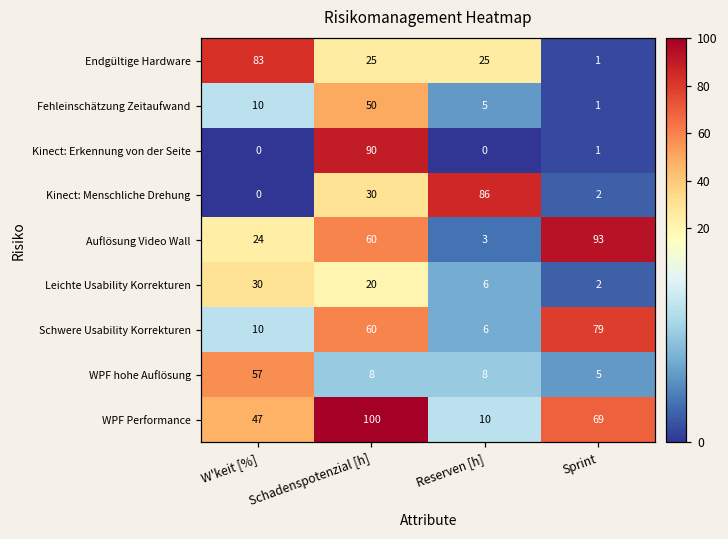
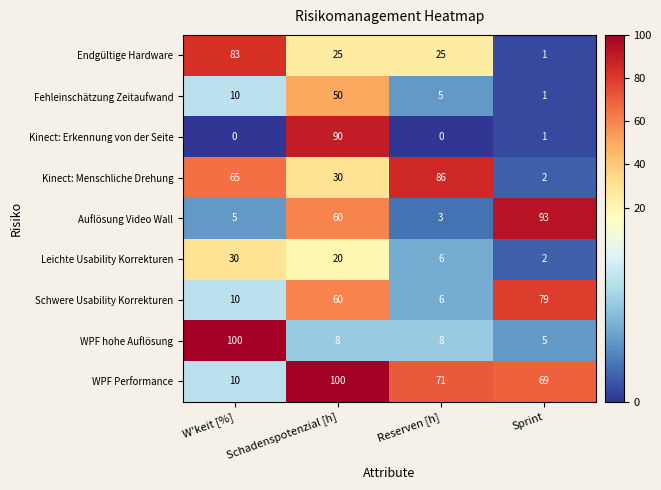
  {
    "Endgültige Hardware": {
      "W'keit [%]": 83,
      "Schadenspotenzial [h]": 25,
      "Reserven [h]": 25,
      "Sprint": 1
    },
    "Fehleinschätzung Zeitaufwand": {
      "W'keit [%]": 10,
      "Schadenspotenzial [h]": 50,
      "Reserven [h]": 5,
      "Sprint": 1
    },
    "Kinect: Erkennung von der Seite": {
      "W'keit [%]": 0,
      "Schadenspotenzial [h]": 90,
      "Reserven [h]": 0,
      "Sprint": 1
    },
    "Kinect: Menschliche Drehung": {
-     "W'keit [%]": 0,
+     "W'keit [%]": 65,
      "Schadenspotenzial [h]": 30,
      "Reserven [h]": 86,
      "Sprint": 2
    },
    "Auflösung Video Wall": {
-     "W'keit [%]": 24,
+     "W'keit [%]": 5,
      "Schadenspotenzial [h]": 60,
      "Reserven [h]": 3,
      "Sprint": 93
    },
    "Leichte Usability Korrekturen": {
      "W'keit [%]": 30,
      "Schadenspotenzial [h]": 20,
      "Reserven [h]": 6,
      "Sprint": 2
    },
    "Schwere Usability Korrekturen": {
      "W'keit [%]": 10,
      "Schadenspotenzial [h]": 60,
      "Reserven [h]": 6,
      "Sprint": 79
    },
    "WPF hohe Auflösung": {
-     "W'keit [%]": 57,
+     "W'keit [%]": 100,
      "Schadenspotenzial [h]": 8,
      "Reserven [h]": 8,
      "Sprint": 5
    },
    "WPF Performance": {
-     "W'keit [%]": 47,
+     "W'keit [%]": 10,
      "Schadenspotenzial [h]": 100,
-     "Reserven [h]": 10,
+     "Reserven [h]": 71,
      "Sprint": 69
    }
  }
